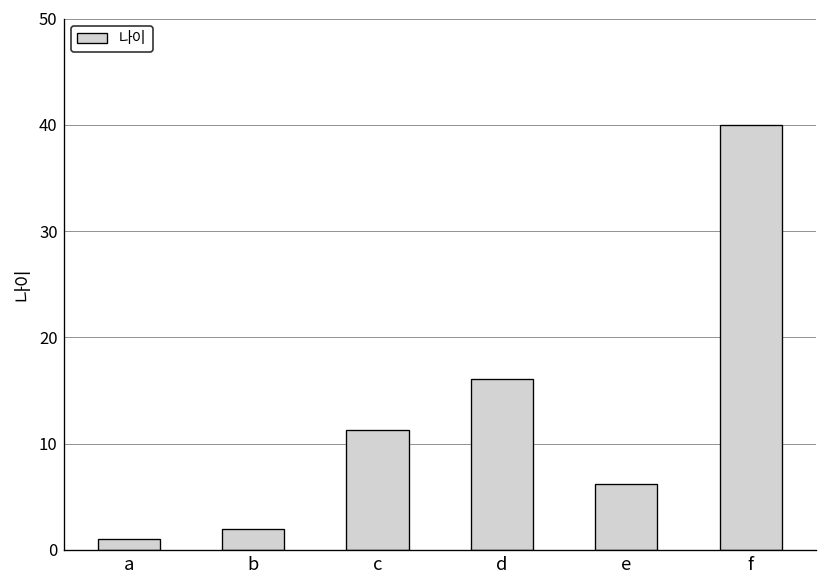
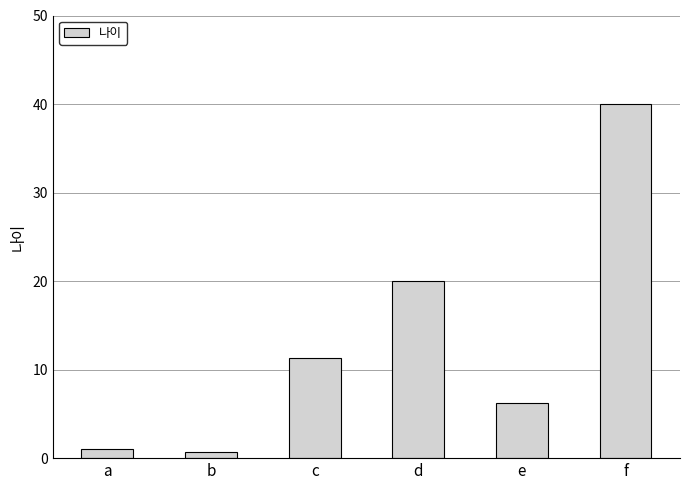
  {
    "a": 1,
-   "b": 2,
+   "b": 1,
    "c": 11,
-   "d": 16,
+   "d": 20,
    "e": 6,
    "f": 40
  }
